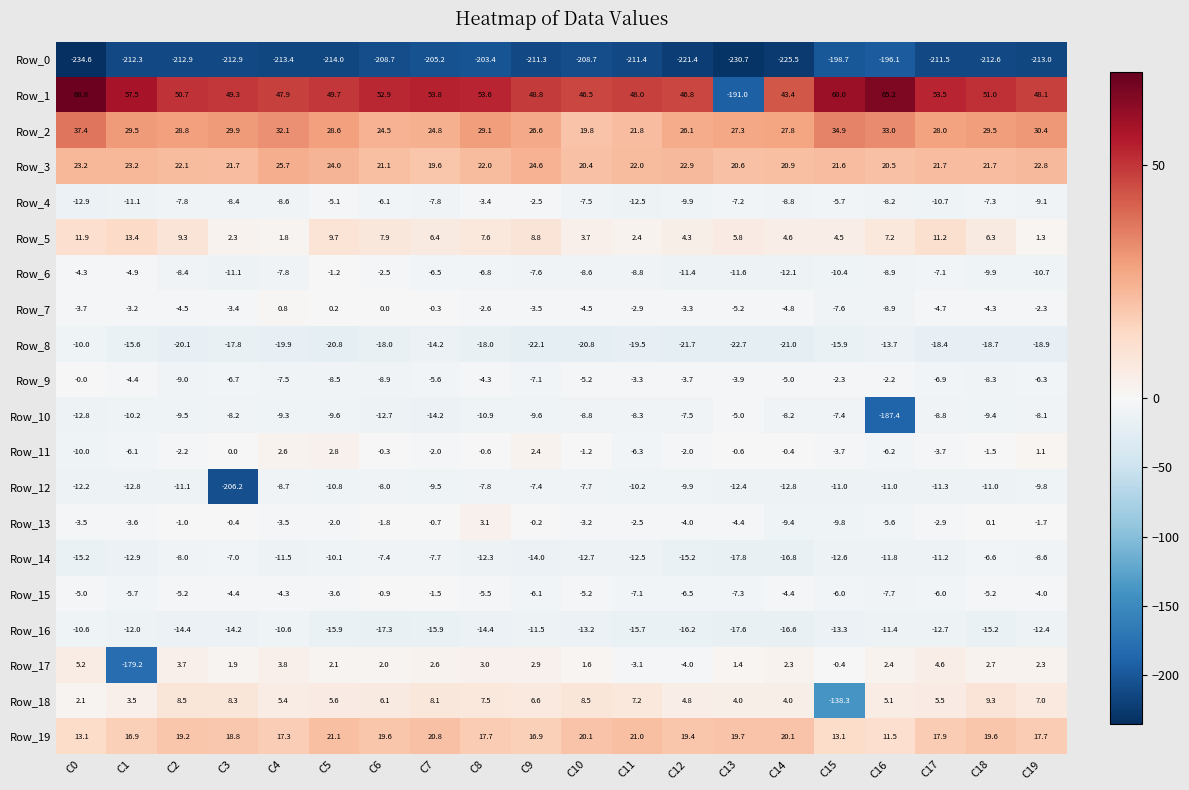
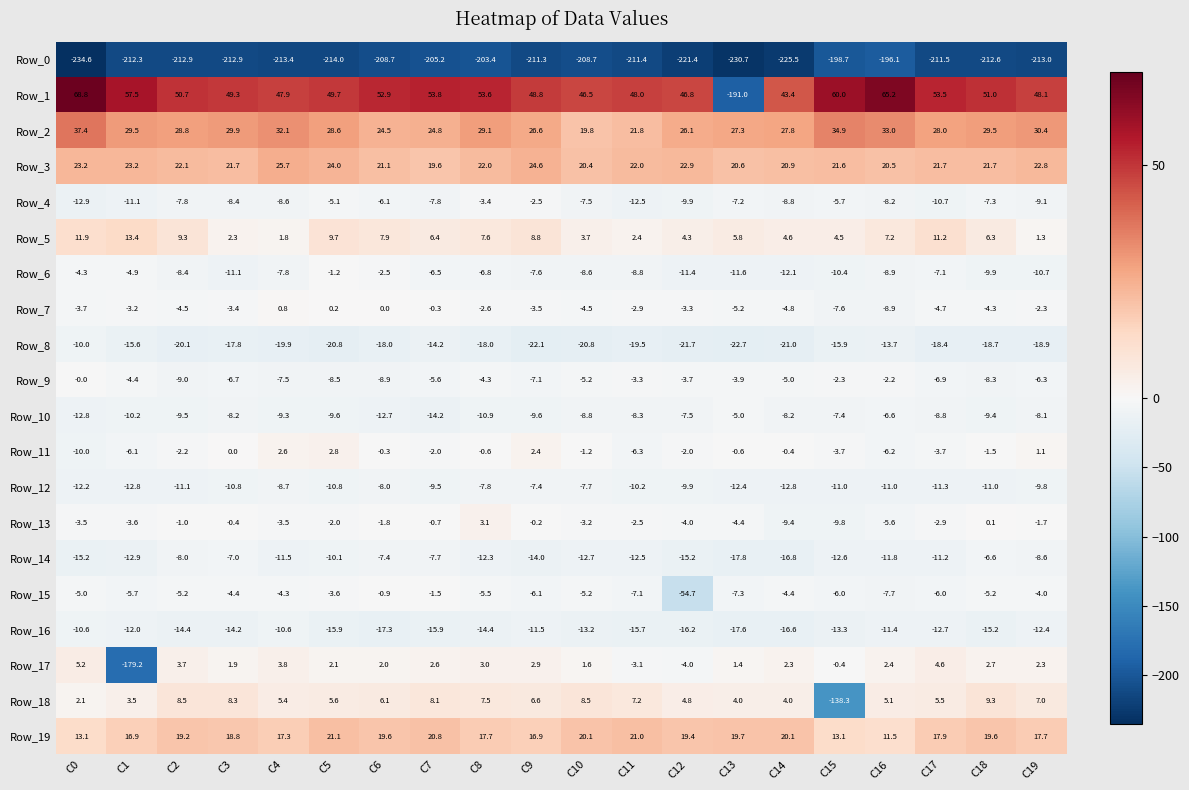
  {
    "Row_10": {
      "C0": -12.8,
      "C1": -10.2,
      "C2": -9.5,
      "C3": -8.2,
      "C4": -9.3,
      "C5": -9.6,
      "C6": -12.7,
      "C7": -14.2,
      "C8": -10.9,
      "C9": -9.6,
      "C10": -8.8,
      "C11": -8.3,
      "C12": -7.5,
      "C13": -5.0,
      "C14": -8.2,
      "C15": -7.4,
-     "C16": -187.4,
+     "C16": -6.6,
      "C17": -8.8,
      "C18": -9.4,
      "C19": -8.1
    },
    "Row_12": {
      "C0": -12.2,
      "C1": -12.8,
      "C2": -11.1,
-     "C3": -206.2,
+     "C3": -10.8,
      "C4": -8.7,
      "C5": -10.8,
      "C6": -8.0,
      "C7": -9.5,
      "C8": -7.8,
      "C9": -7.4,
      "C10": -7.7,
      "C11": -10.2,
      "C12": -9.9,
      "C13": -12.4,
      "C14": -12.8,
      "C15": -11.0,
      "C16": -11.0,
      "C17": -11.3,
      "C18": -11.0,
      "C19": -9.8
    },
    "Row_15": {
      "C0": -5.0,
      "C1": -5.7,
      "C2": -5.2,
      "C3": -4.4,
      "C4": -4.3,
      "C5": -3.6,
      "C6": -0.9,
      "C7": -1.5,
      "C8": -5.5,
      "C9": -6.1,
      "C10": -5.2,
      "C11": -7.1,
-     "C12": -6.5,
+     "C12": -54.7,
      "C13": -7.3,
      "C14": -4.4,
      "C15": -6.0,
      "C16": -7.7,
      "C17": -6.0,
      "C18": -5.2,
      "C19": -4.0
    }
  }
